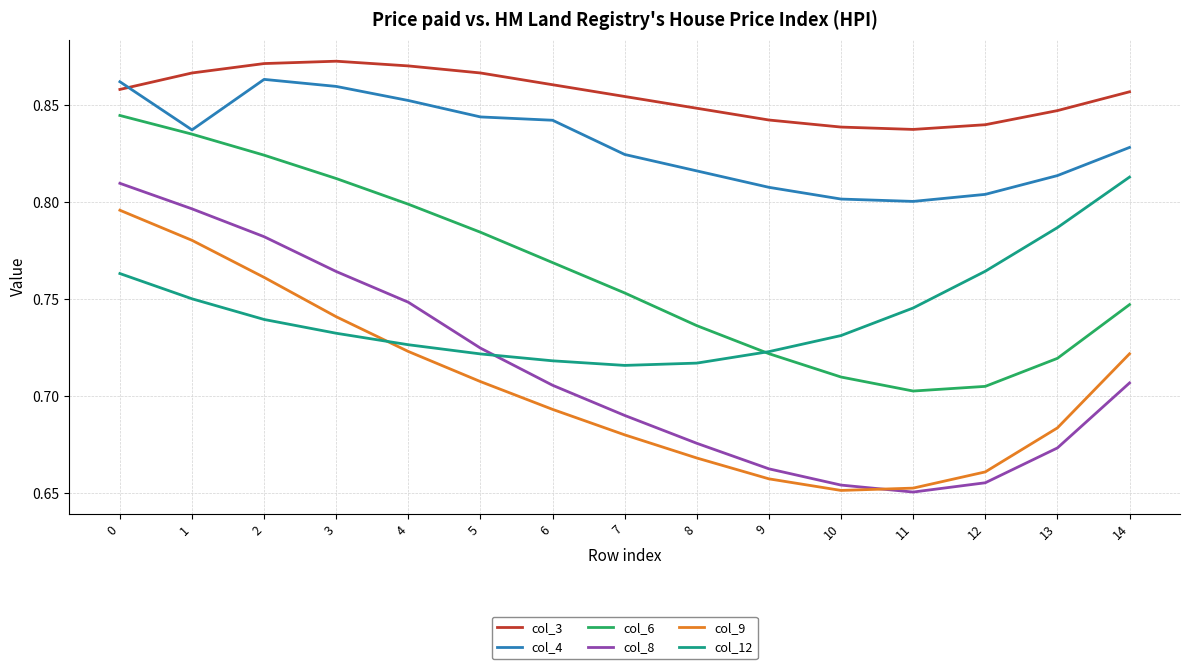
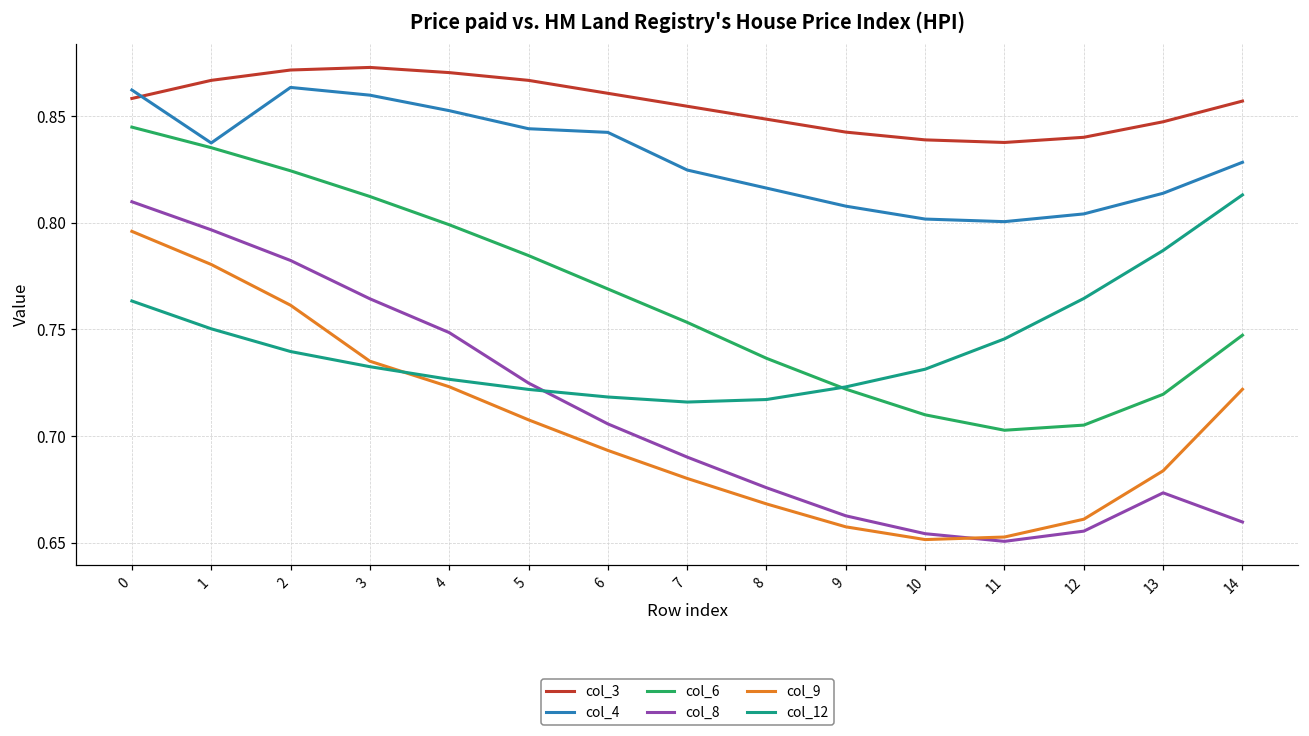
  {
    "col_3": {
      "0": 0.858,
      "1": 0.867,
      "2": 0.872,
      "3": 0.873,
      "4": 0.870,
      "5": 0.867,
      "6": 0.861,
      "7": 0.855,
      "8": 0.848,
      "9": 0.842,
      "10": 0.839,
      "11": 0.838,
      "12": 0.840,
      "13": 0.847,
      "14": 0.857
    },
    "col_4": {
      "0": 0.862,
      "1": 0.837,
      "2": 0.863,
      "3": 0.860,
      "4": 0.852,
      "5": 0.844,
      "6": 0.842,
      "7": 0.825,
      "8": 0.816,
      "9": 0.808,
      "10": 0.802,
      "11": 0.800,
      "12": 0.804,
      "13": 0.814,
      "14": 0.828
    },
    "col_8": {
      "0": 0.810,
      "1": 0.797,
      "2": 0.782,
      "3": 0.764,
      "4": 0.749,
      "5": 0.725,
      "6": 0.706,
      "7": 0.690,
      "8": 0.676,
      "9": 0.663,
      "10": 0.654,
      "11": 0.651,
      "12": 0.656,
      "13": 0.673,
-     "14": 0.707
+     "14": 0.660
    },
    "col_9": {
      "0": 0.796,
      "1": 0.780,
      "2": 0.761,
-     "3": 0.741,
+     "3": 0.735,
      "4": 0.723,
      "5": 0.708,
      "6": 0.693,
      "7": 0.680,
      "8": 0.668,
      "9": 0.658,
      "10": 0.652,
      "11": 0.653,
      "12": 0.661,
      "13": 0.684,
      "14": 0.722
    }
  }
